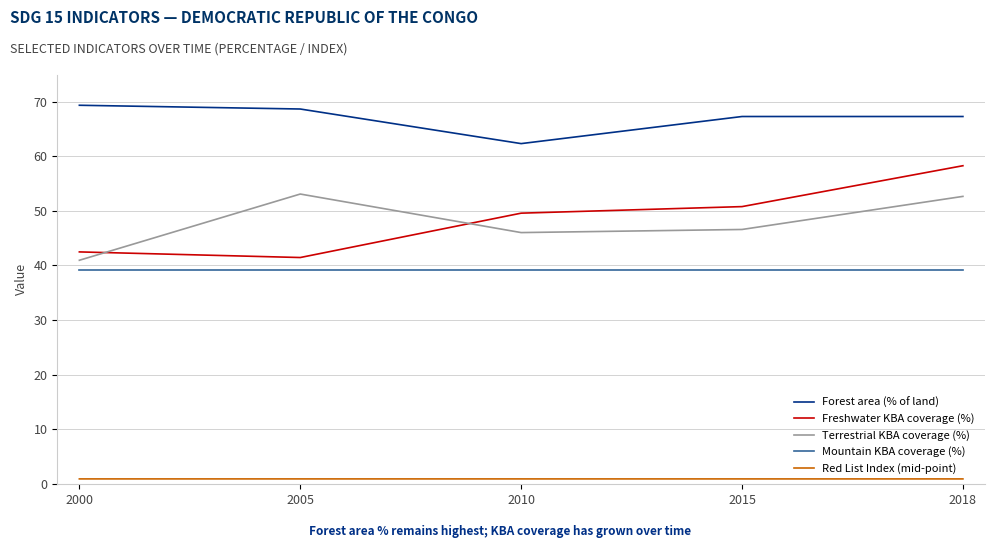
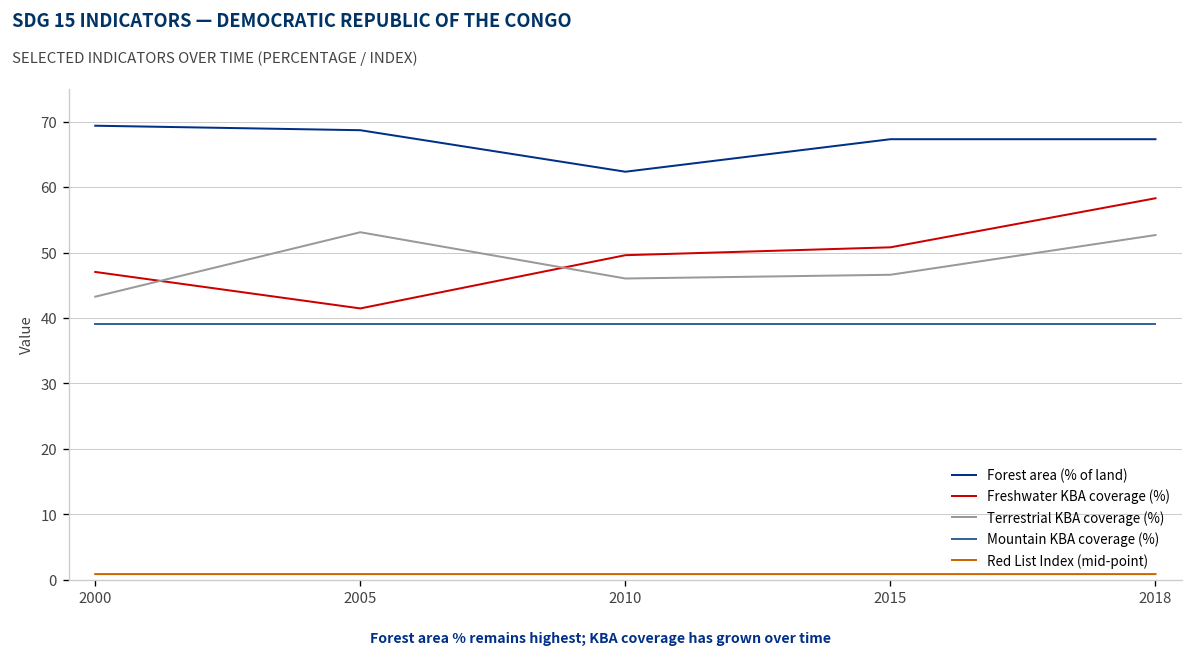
  {
    "Forest area (% of land)": {
      "2000": 69,
      "2005": 69,
      "2010": 62,
      "2015": 67,
      "2018": 67
    },
    "Freshwater KBA coverage (%)": {
-     "2000": 42,
+     "2000": 47,
      "2005": 41,
      "2010": 50,
      "2015": 51,
      "2018": 58
    },
    "Terrestrial KBA coverage (%)": {
-     "2000": 41,
+     "2000": 43,
      "2005": 53,
      "2010": 46,
      "2015": 47,
      "2018": 53
    },
    "Mountain KBA coverage (%)": {
      "2000": 39,
      "2005": 39,
      "2010": 39,
      "2015": 39,
      "2018": 39
    },
    "Red List Index (mid-point)": {
      "2000": 1,
      "2005": 1,
      "2010": 1,
      "2015": 1,
      "2018": 1
    }
  }
